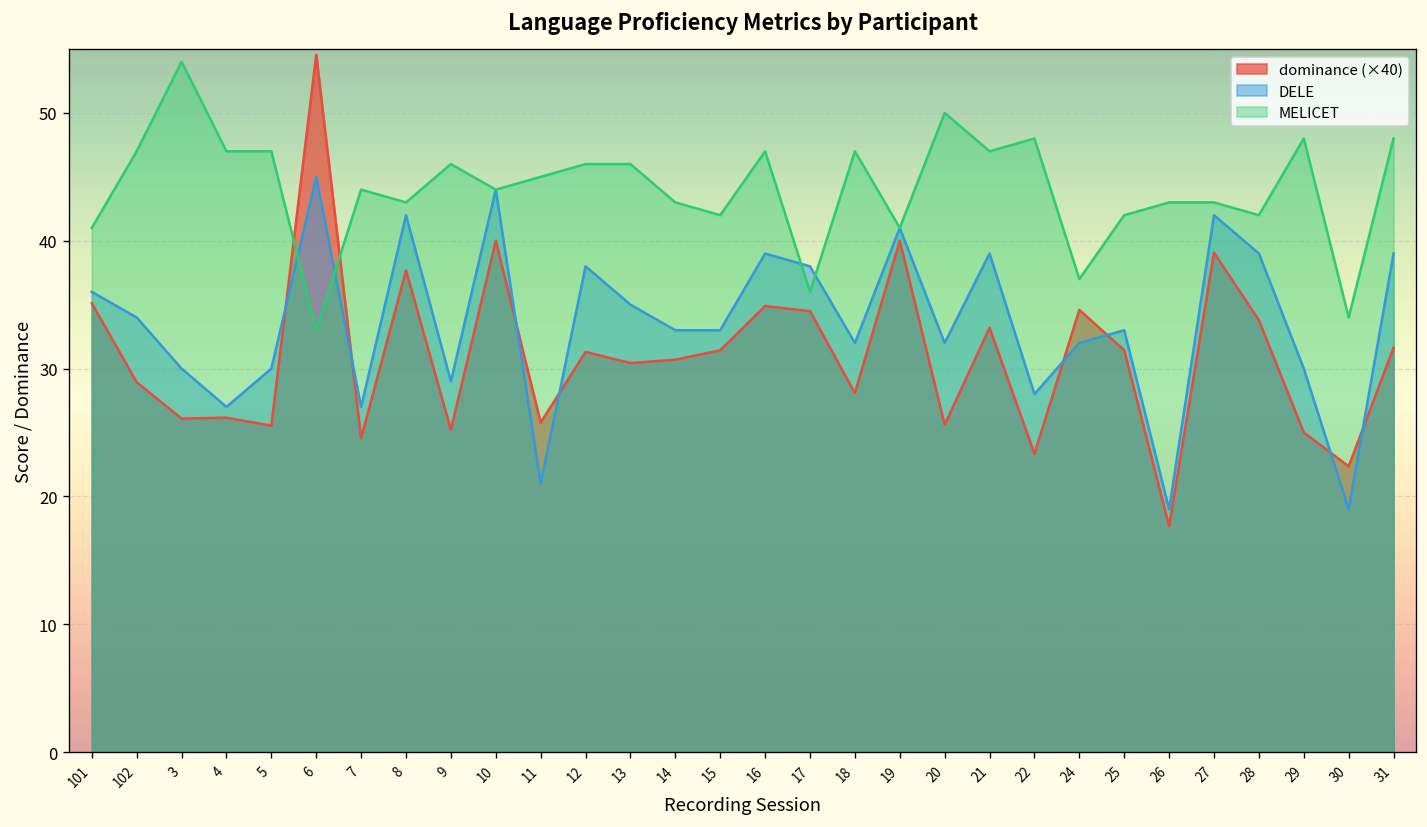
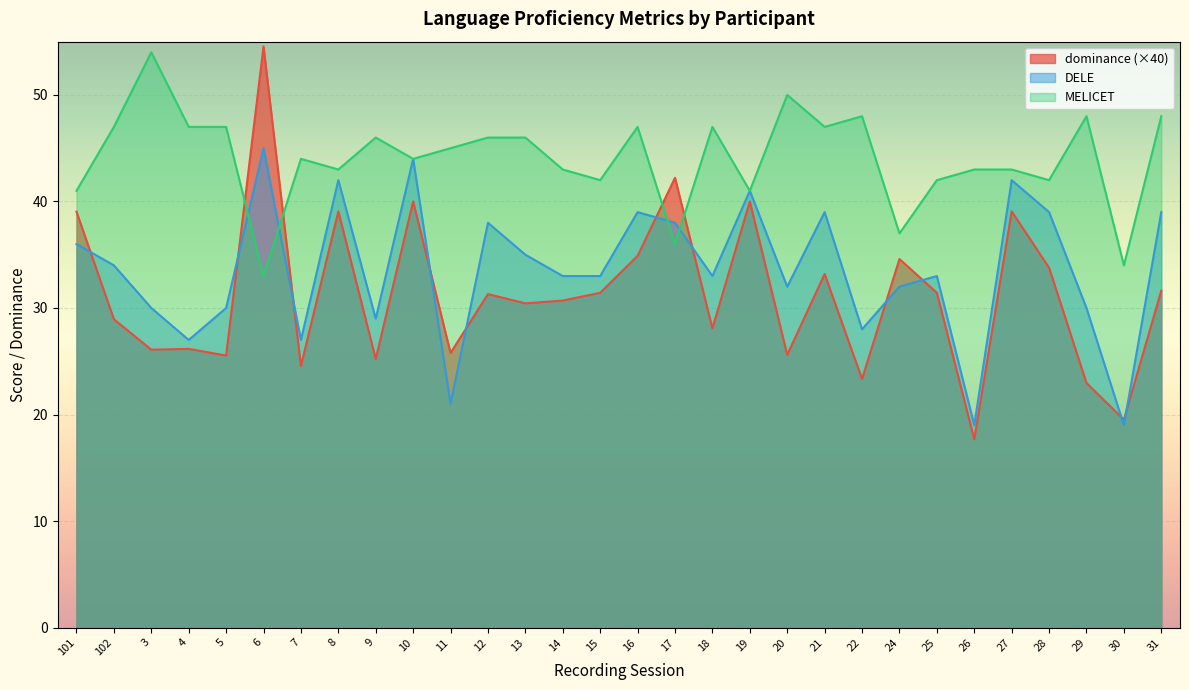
  {
    "dominance (×40)": {
-     "101": 35.1,
+     "101": 39.0,
      "102": 28.9,
      "3": 26.1,
      "4": 26.2,
      "5": 25.5,
      "6": 54.5,
      "7": 24.5,
-     "8": 37.7,
+     "8": 39.1,
      "9": 25.2,
      "10": 40.0,
      "11": 25.8,
      "12": 31.3,
      "13": 30.4,
      "14": 30.7,
      "15": 31.4,
      "16": 34.9,
-     "17": 34.5,
+     "17": 42.2,
      "18": 28.1,
      "19": 40.0,
      "20": 25.6,
      "21": 33.2,
      "22": 23.3,
      "24": 34.6,
      "25": 31.4,
      "26": 17.7,
      "27": 39.1,
      "28": 33.8,
-     "29": 25.0,
-     "30": 22.4,
+     "29": 23.0,
+     "30": 19.5,
      "31": 31.6
    },
    "DELE": {
      "101": 36,
      "102": 34,
      "3": 30,
      "4": 27,
      "5": 30,
      "6": 45,
      "7": 27,
      "8": 42,
      "9": 29,
      "11": 21,
      "12": 38,
      "13": 35,
      "14": 33,
      "15": 33,
      "16": 39,
      "17": 38,
-     "18": 32,
+     "18": 33,
      "20": 32,
      "21": 39,
      "22": 28,
      "24": 32,
      "25": 33,
      "26": 19,
      "27": 42,
      "28": 39,
      "29": 30,
      "30": 19,
      "31": 39
    },
    "MELICET": {
      "101": 41.0,
      "102": 47.0,
      "3": 54.0,
      "4": 47.0,
      "5": 47.0,
      "6": 33.0,
      "7": 44.0,
      "8": 43.0,
      "9": 46.0,
      "11": 45.0,
      "12": 46.0,
      "13": 46.0,
      "14": 43.0,
      "15": 42.0,
      "16": 47.0,
      "17": 36.0,
      "18": 47.0,
      "20": 50.0,
      "21": 47.0,
      "22": 48.0,
      "24": 37.0,
      "25": 42.0,
      "26": 43.0,
      "27": 43.0,
      "28": 42.0,
      "29": 48.0,
      "30": 34.0,
      "31": 48.0
    }
  }
